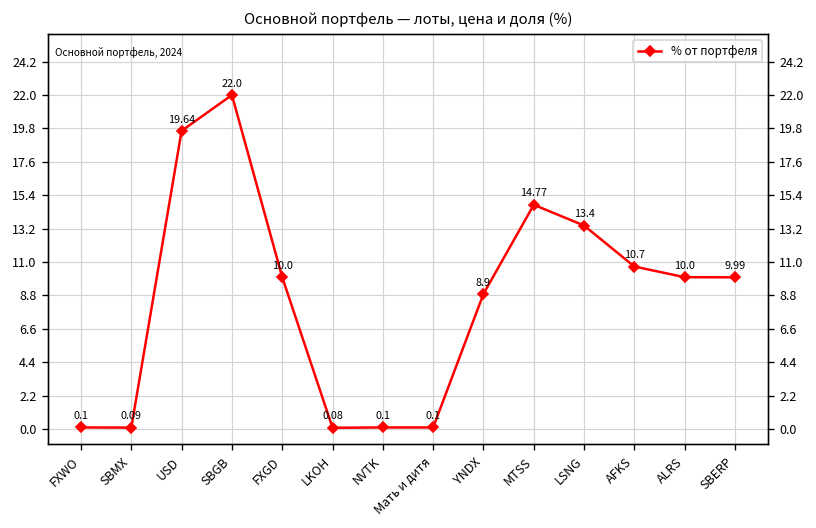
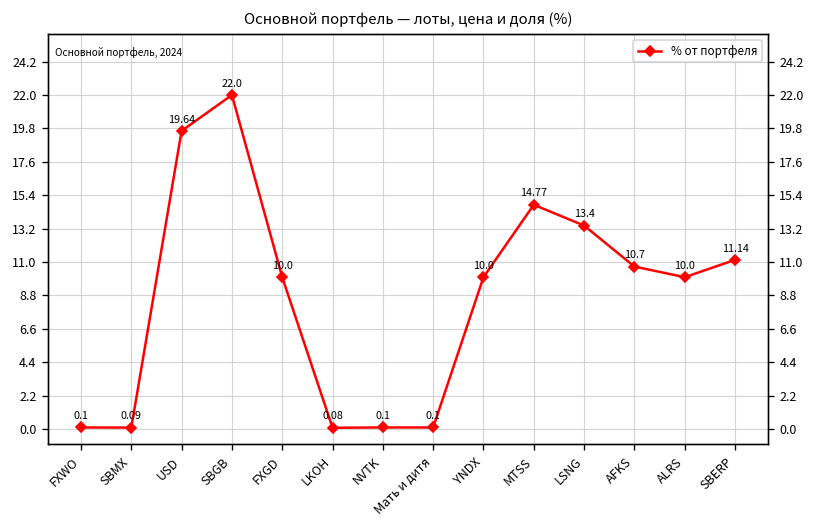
  {
    "FXWO": 0.1,
    "SBMX": 0.09,
    "USD": 19.64,
    "SBGB": 22.0,
    "FXGD": 10.0,
    "LKOH": 0.08,
    "NVTK": 0.1,
    "Мать и дитя": 0.1,
-   "YNDX": 8.9,
+   "YNDX": 10.0,
    "MTSS": 14.77,
    "LSNG": 13.4,
    "AFKS": 10.7,
    "ALRS": 10.0,
-   "SBERP": 9.99
+   "SBERP": 11.14
  }
